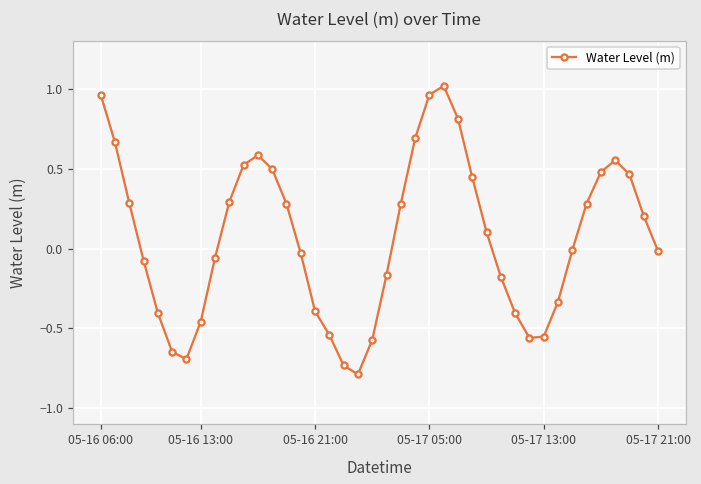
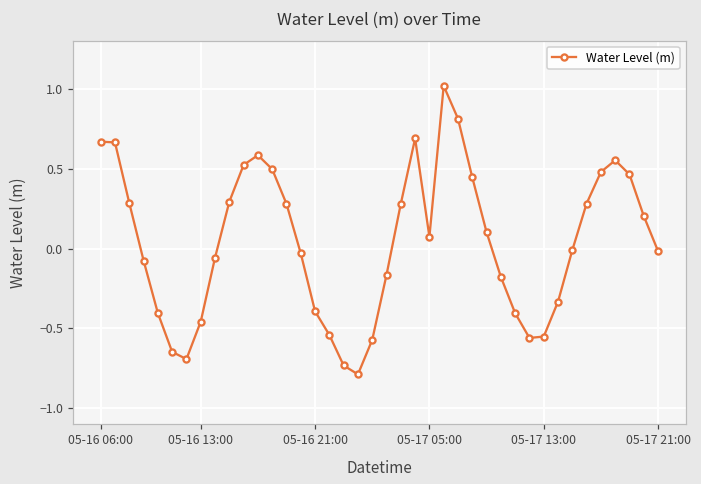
  {
-   "05-16 06:00": 0.96,
+   "05-16 06:00": 0.67,
    "05-16 13:00": -0.46,
    "05-16 21:00": -0.39,
-   "05-17 05:00": 0.96,
+   "05-17 05:00": 0.07,
    "05-17 13:00": -0.55,
    "05-17 21:00": -0.02
  }
